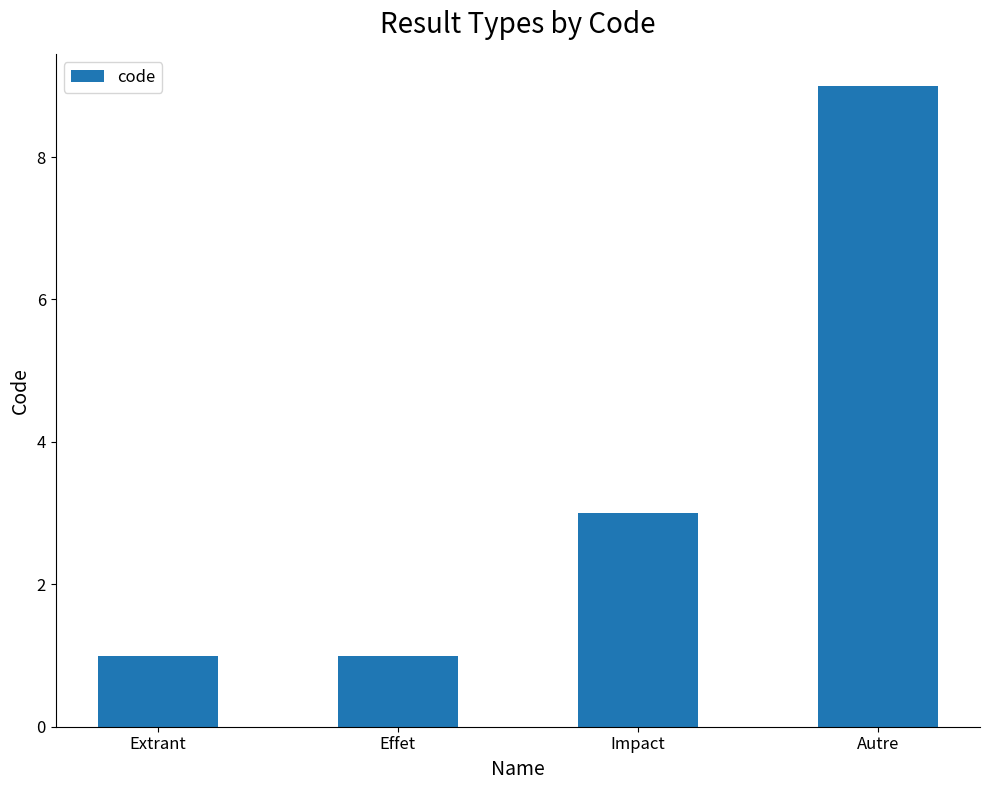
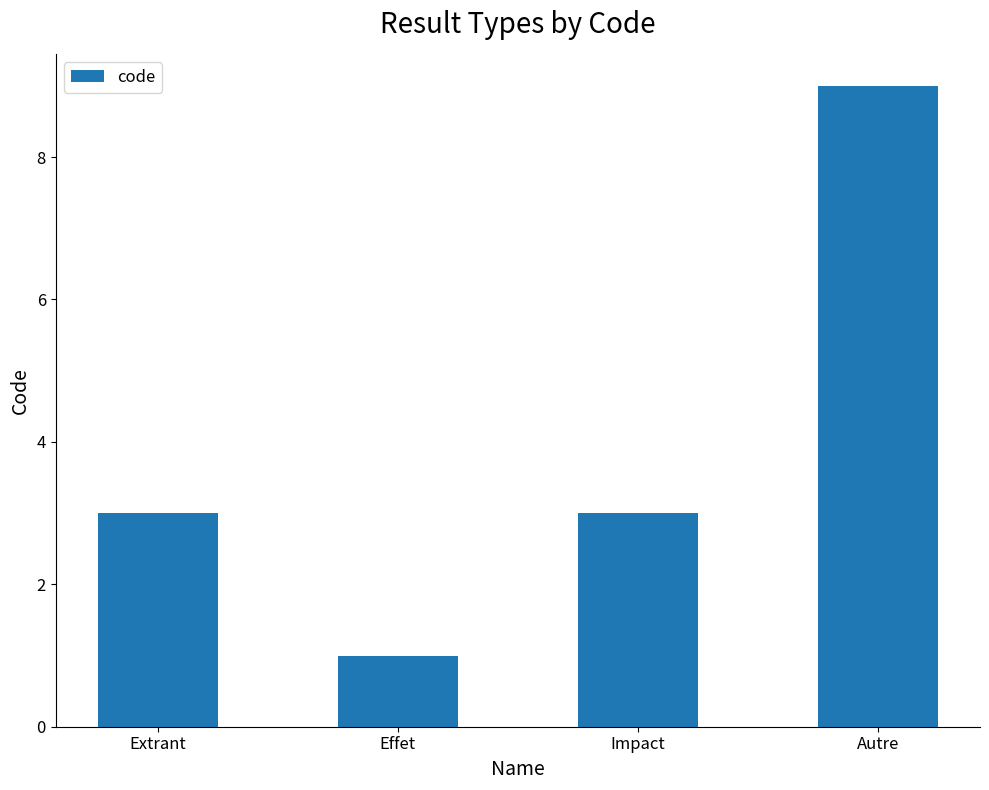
  {
-   "Extrant": 1,
+   "Extrant": 3,
    "Effet": 1,
    "Impact": 3,
    "Autre": 9
  }
